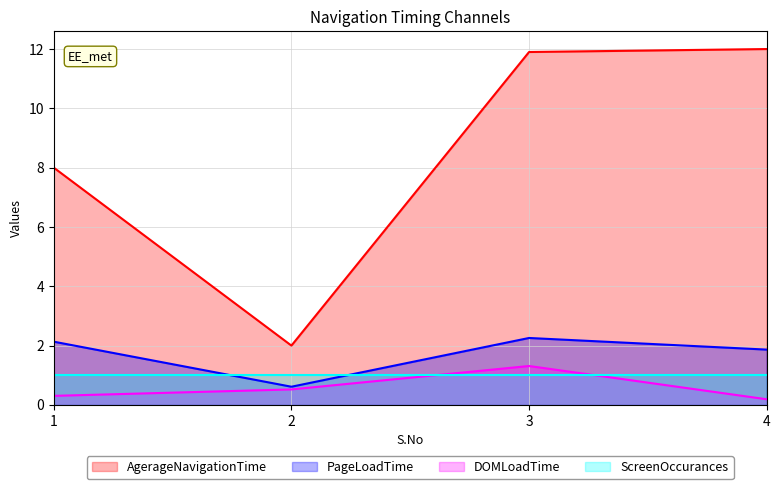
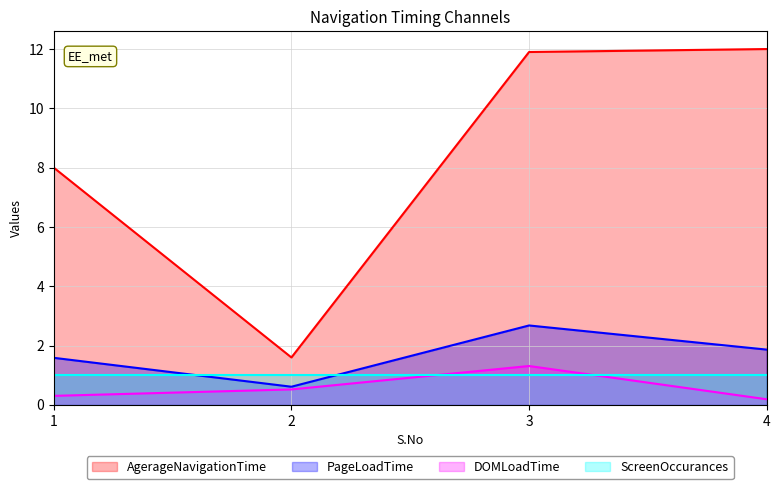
  {
    "AgerageNavigationTime": {
      "1": 8.0,
-     "2": 2.0,
+     "2": 1.6,
      "3": 11.9,
      "4": 12.0
    },
    "PageLoadTime": {
-     "1": 2.1,
+     "1": 1.6,
      "2": 0.6,
-     "3": 2.3,
+     "3": 2.7,
      "4": 1.9
    },
    "DOMLoadTime": {
      "1": 0.3,
      "2": 0.5,
      "3": 1.3,
      "4": 0.2
    },
    "ScreenOccurances": {
      "1": 1.0,
      "2": 1.0,
      "3": 1.0,
      "4": 1.0
    }
  }
